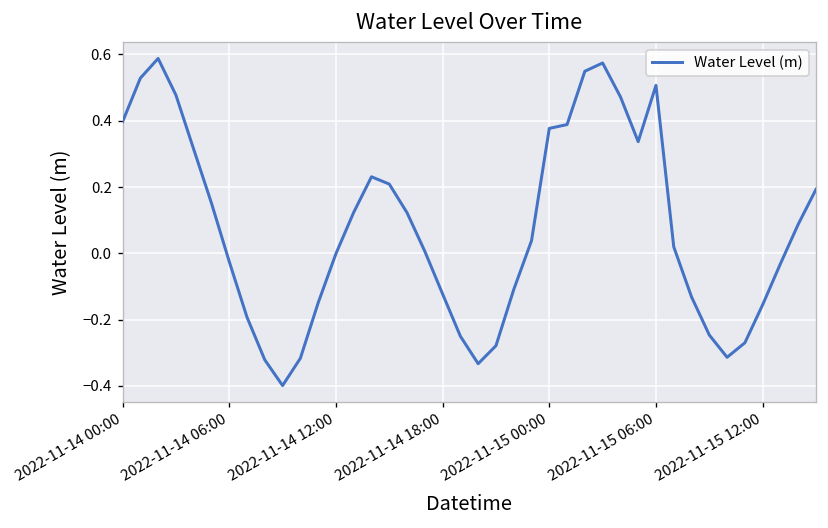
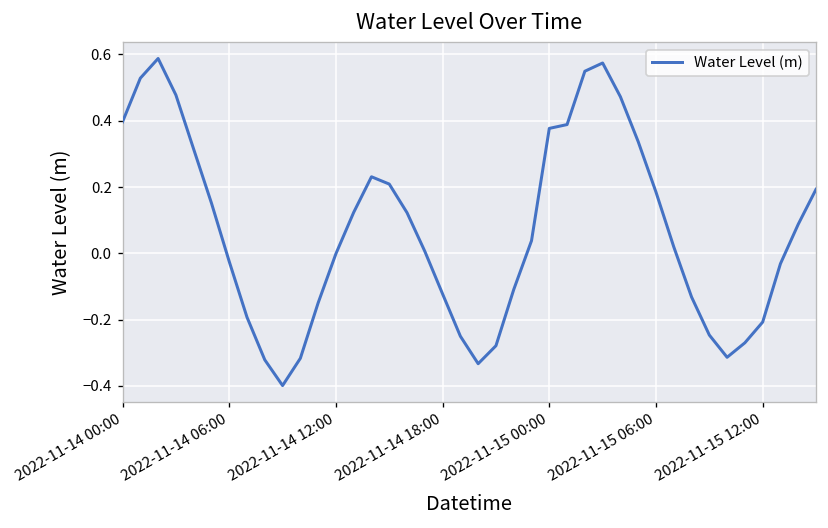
  {
    "2022-11-14 00:00": 0.40,
    "2022-11-14 06:00": -0.02,
    "2022-11-14 12:00": 0.00,
    "2022-11-14 18:00": -0.12,
    "2022-11-15 00:00": 0.38,
-   "2022-11-15 06:00": 0.51,
-   "2022-11-15 12:00": -0.16
+   "2022-11-15 06:00": 0.18,
+   "2022-11-15 12:00": -0.21
  }
